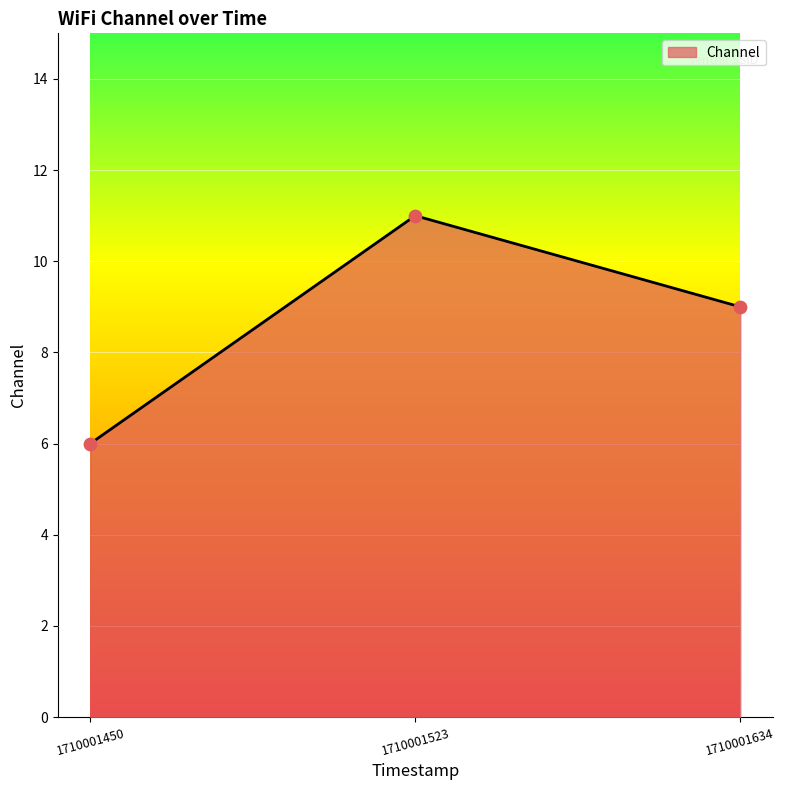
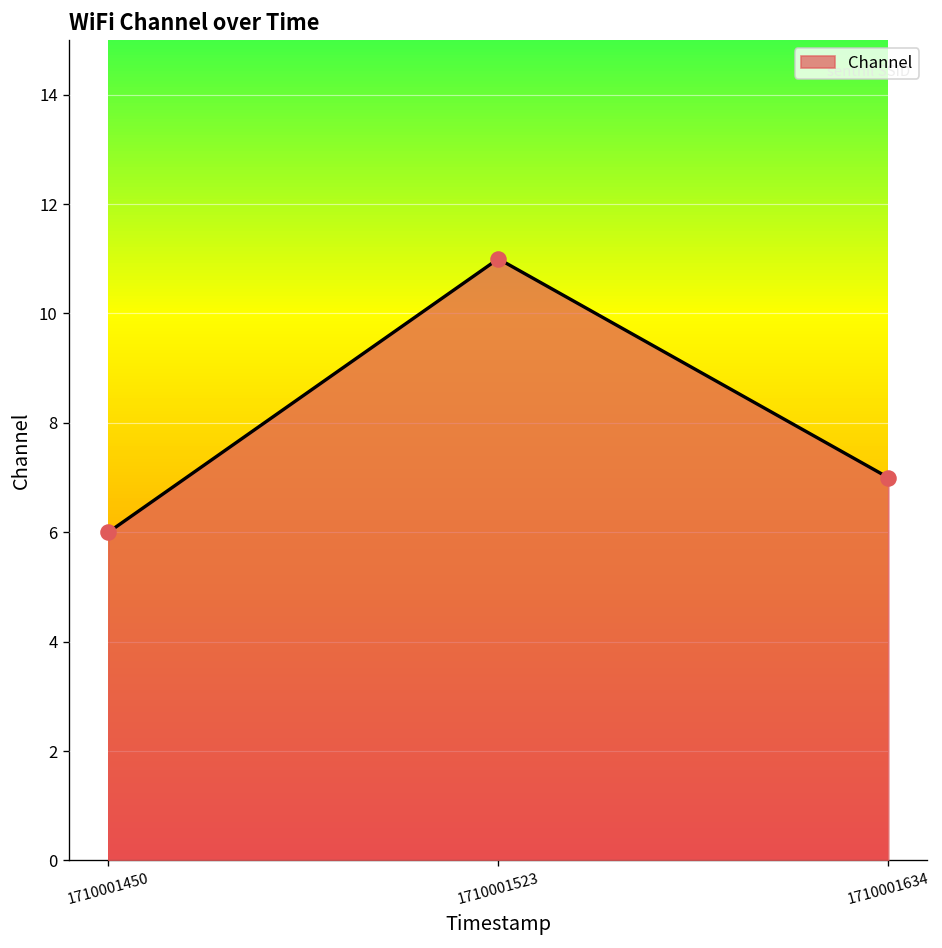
  {
    "1710001450": 6,
    "1710001523": 11,
-   "1710001634": 9
+   "1710001634": 7
  }
